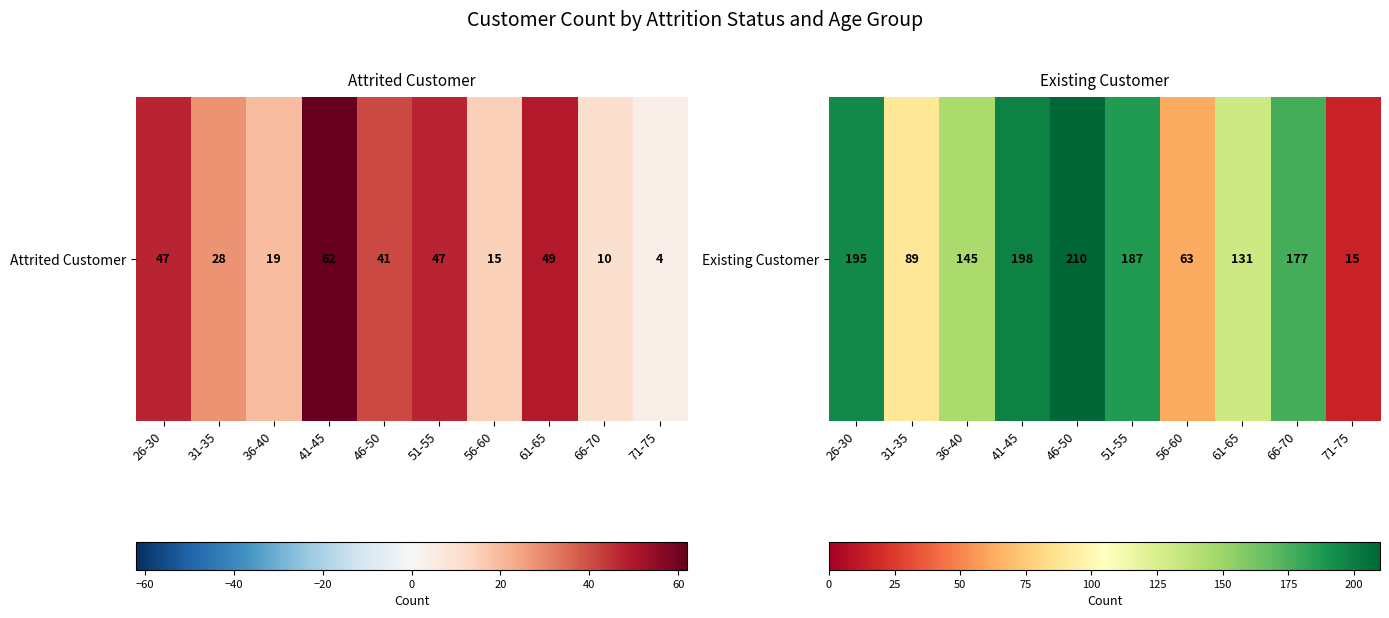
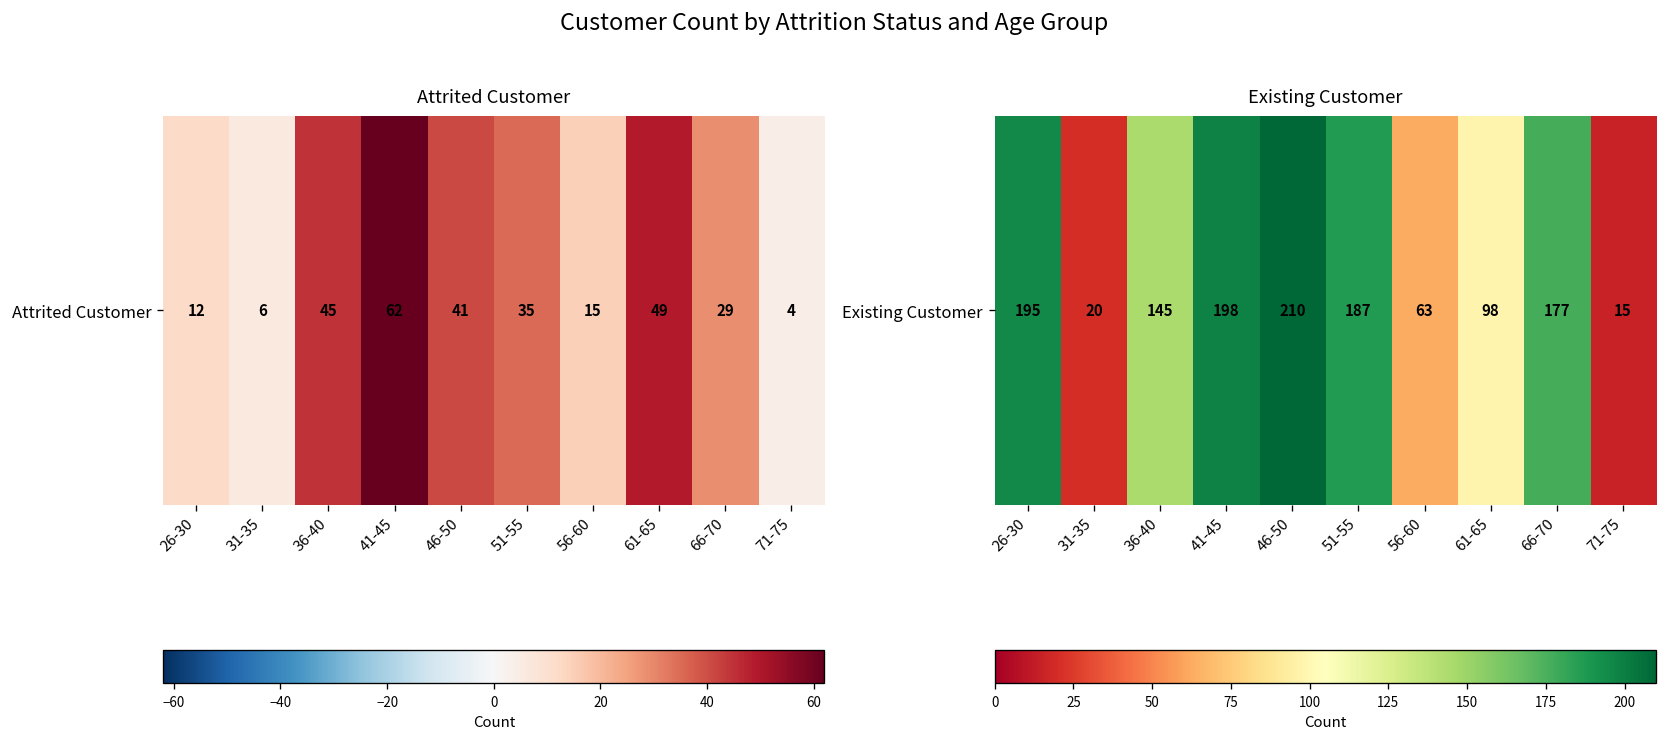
  {
    "Attrited Customer": {
      "Attrited Customer": {
-       "26-30": 47,
-       "31-35": 28,
-       "36-40": 19,
+       "26-30": 12,
+       "31-35": 6,
+       "36-40": 45,
        "41-45": 62,
        "46-50": 41,
-       "51-55": 47,
+       "51-55": 35,
        "56-60": 15,
        "61-65": 49,
-       "66-70": 10,
+       "66-70": 29,
        "71-75": 4
      }
    },
    "Existing Customer": {
      "Existing Customer": {
        "26-30": 195,
-       "31-35": 89,
+       "31-35": 20,
        "36-40": 145,
        "41-45": 198,
        "46-50": 210,
        "51-55": 187,
        "56-60": 63,
-       "61-65": 131,
+       "61-65": 98,
        "66-70": 177,
        "71-75": 15
      }
    }
  }
